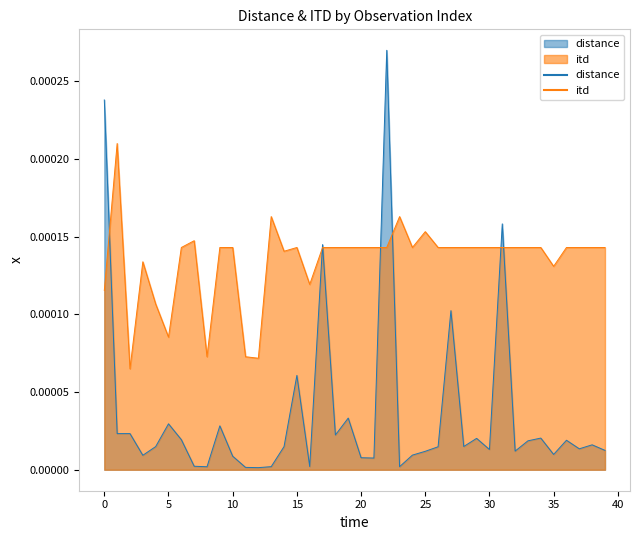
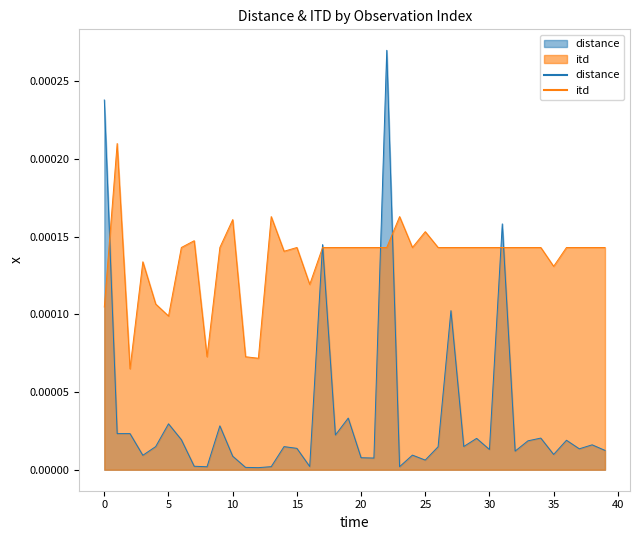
  {
    "distance": {
      "0": 0.000238,
      "5": 0.000030,
      "10": 0.000009,
-     "15": 0.000061,
+     "15": 0.000014,
      "20": 0.000008,
-     "25": 0.000012,
+     "25": 0.000006,
      "30": 0.000013,
      "35": 0.000010
    },
    "itd": {
-     "0": 0.000115,
-     "5": 0.000085,
-     "10": 0.000143,
+     "0": 0.000105,
+     "5": 0.000099,
+     "10": 0.000161,
      "15": 0.000143,
      "20": 0.000143,
      "25": 0.000153,
      "30": 0.000143,
      "35": 0.000131
    }
  }
